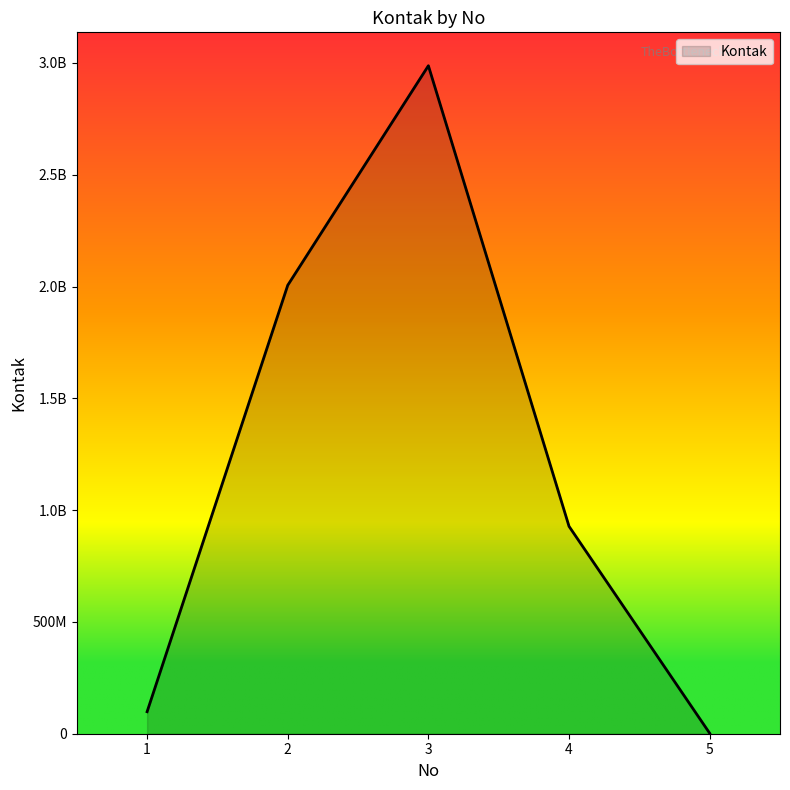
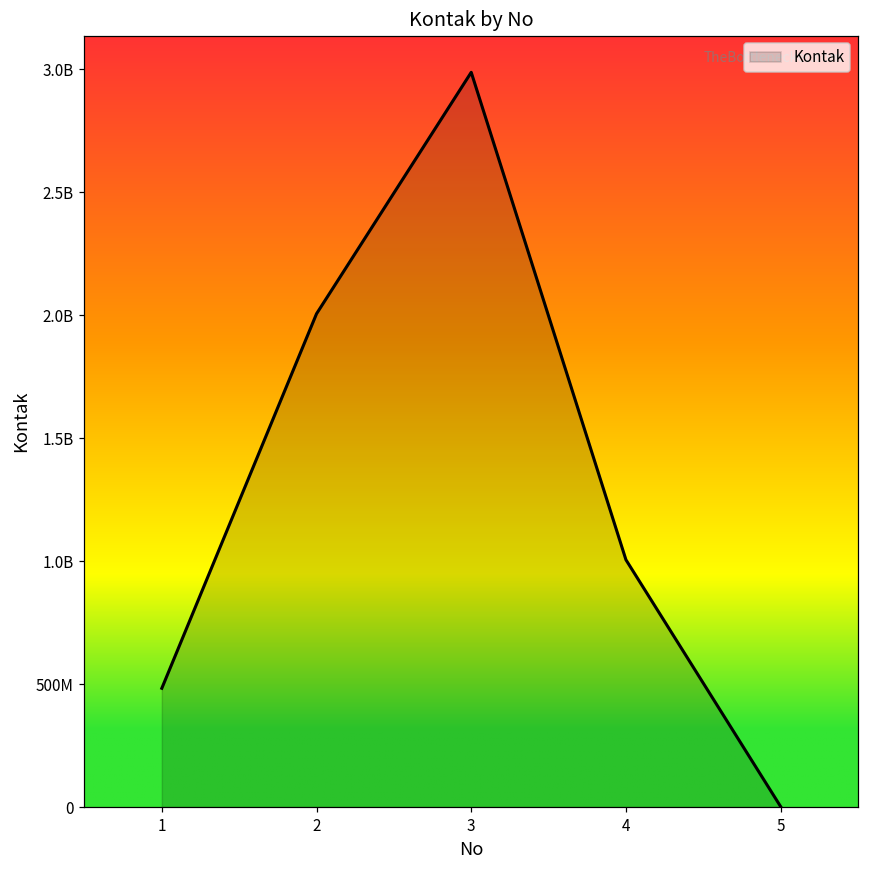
  {
-   "1": 100000000,
+   "1": 480000000,
    "2": 2010000000,
    "3": 2990000000,
-   "4": 930000000,
+   "4": 1010000000,
    "5": 0
  }
